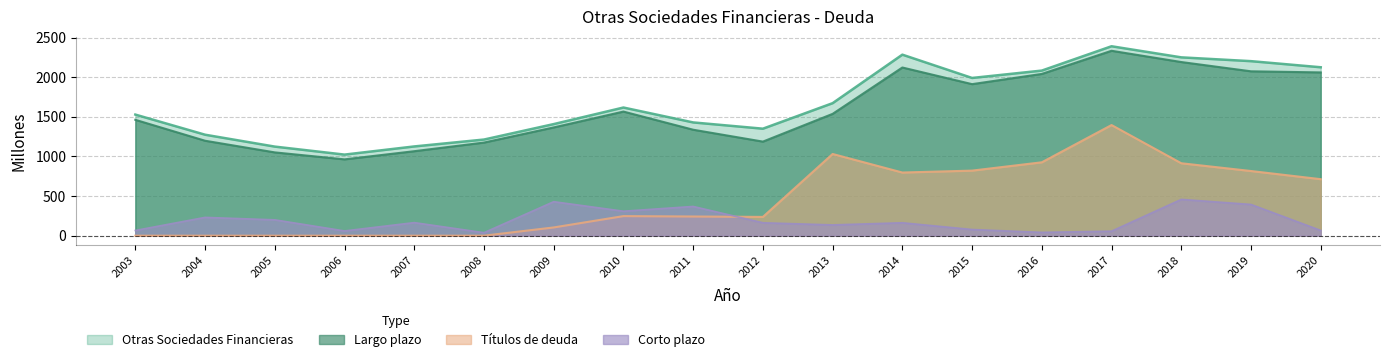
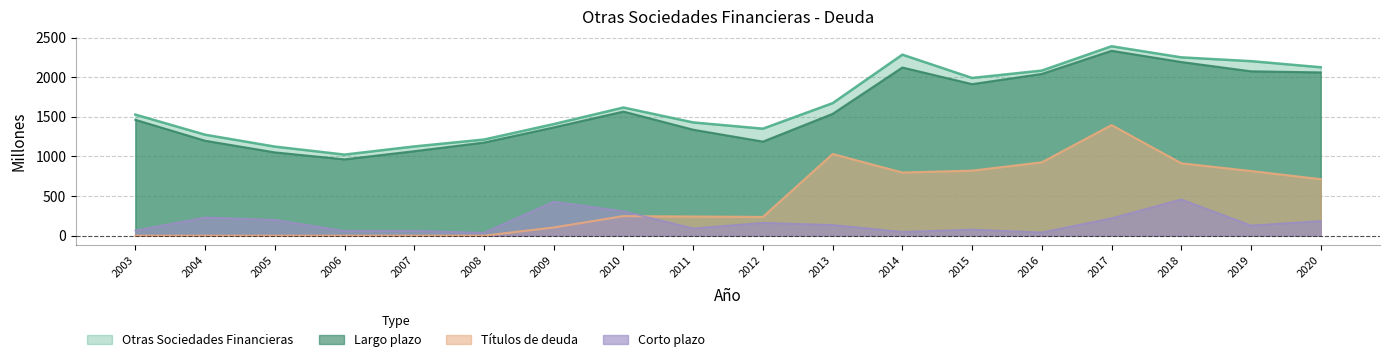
  {
    "Títulos de deuda": {
      "2003": 0,
      "2004": 0,
      "2005": 0,
      "2006": 0,
      "2007": 0,
      "2008": 0,
      "2009": 100,
      "2010": 200,
      "2011": 200,
      "2012": 200,
      "2013": 1000,
      "2014": 800,
      "2015": 800,
      "2016": 900,
      "2017": 1400,
      "2018": 900,
      "2019": 800,
      "2020": 700
    },
    "Corto plazo": {
      "2003": 100,
      "2004": 200,
      "2005": 200,
      "2006": 100,
-     "2007": 200,
+     "2007": 100,
      "2008": 0,
      "2009": 400,
      "2010": 300,
-     "2011": 400,
+     "2011": 100,
      "2012": 200,
      "2013": 100,
-     "2014": 200,
+     "2014": 0,
      "2015": 100,
      "2016": 0,
-     "2017": 100,
+     "2017": 200,
      "2018": 500,
-     "2019": 400,
-     "2020": 100
+     "2019": 100,
+     "2020": 200
    }
  }
